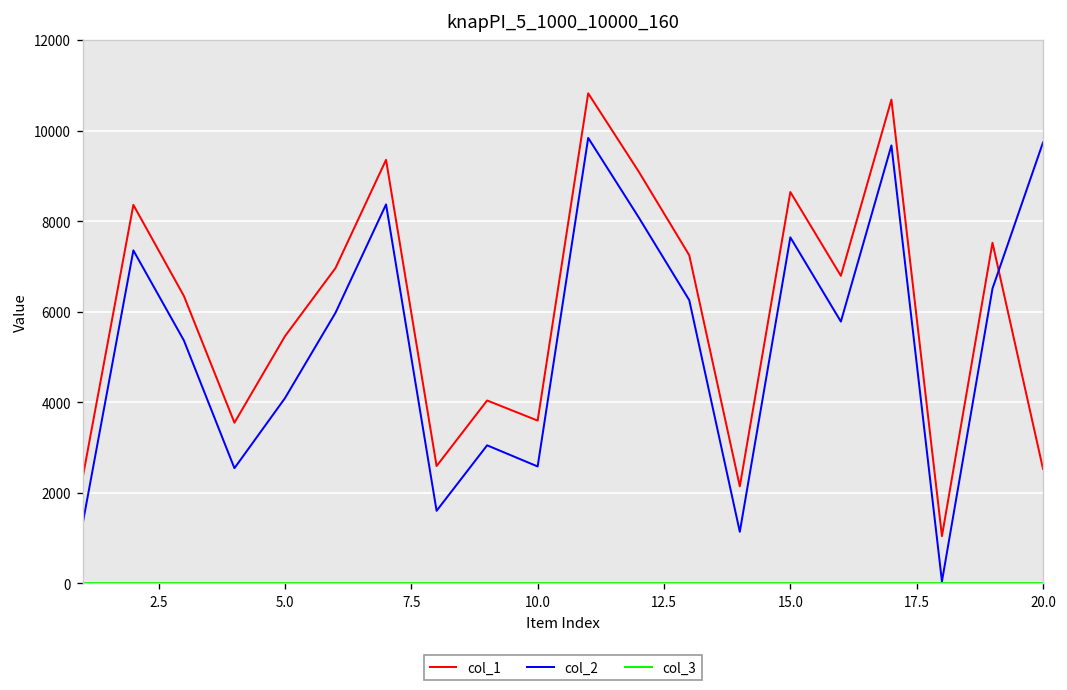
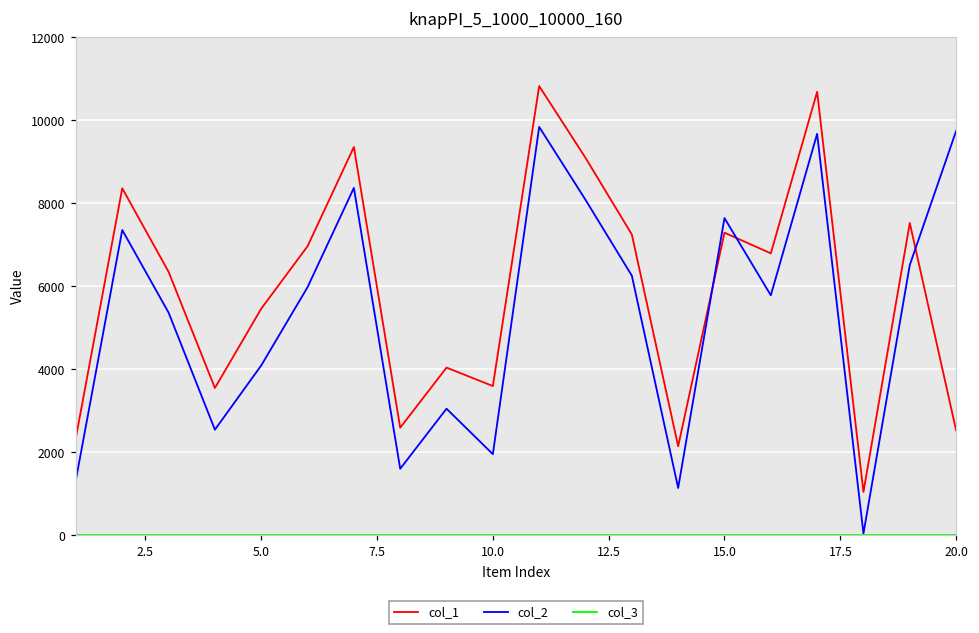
  {
    "col_1": {
      "5.0": 5500,
      "10.0": 3600,
-     "15.0": 8600,
+     "15.0": 7300,
      "20.0": 2500
    },
    "col_2": {
      "5.0": 4100,
-     "10.0": 2600,
+     "10.0": 2000,
      "15.0": 7600,
      "20.0": 9700
    },
    "col_3": {
      "5.0": 0,
      "10.0": 0,
      "15.0": 0,
      "20.0": 0
    }
  }
